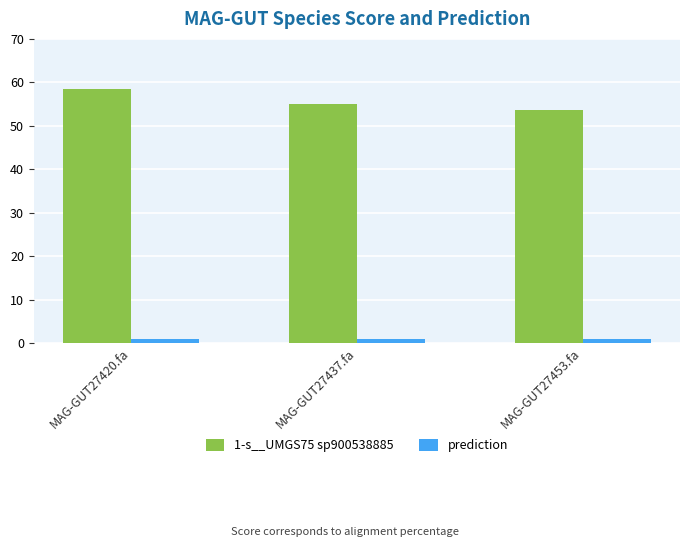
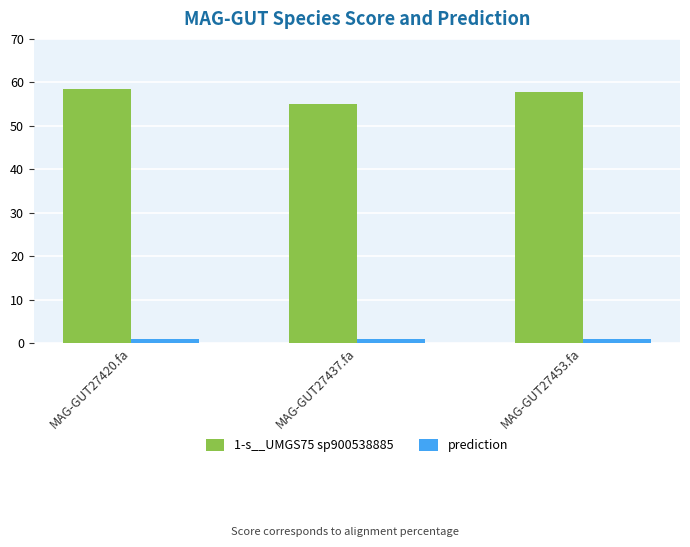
  {
    "1-s__UMGS75 sp900538885": {
      "MAG-GUT27420.fa": 58,
      "MAG-GUT27437.fa": 55,
-     "MAG-GUT27453.fa": 54
+     "MAG-GUT27453.fa": 58
    },
    "prediction": {
      "MAG-GUT27420.fa": 1,
      "MAG-GUT27437.fa": 1,
      "MAG-GUT27453.fa": 1
    }
  }
